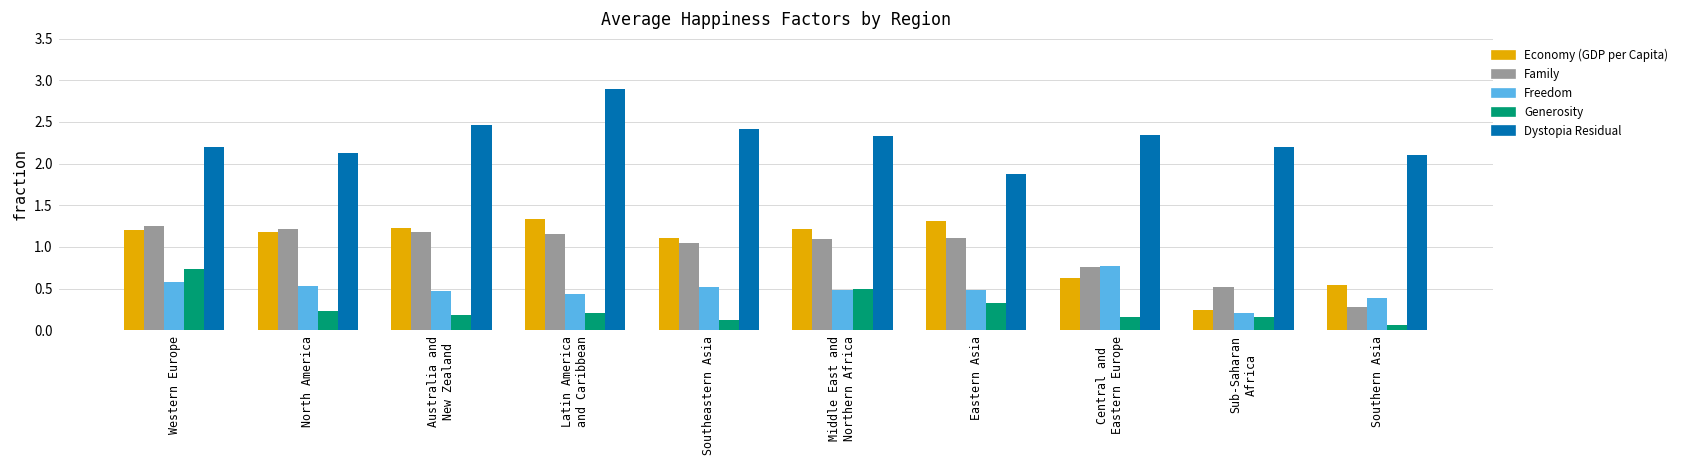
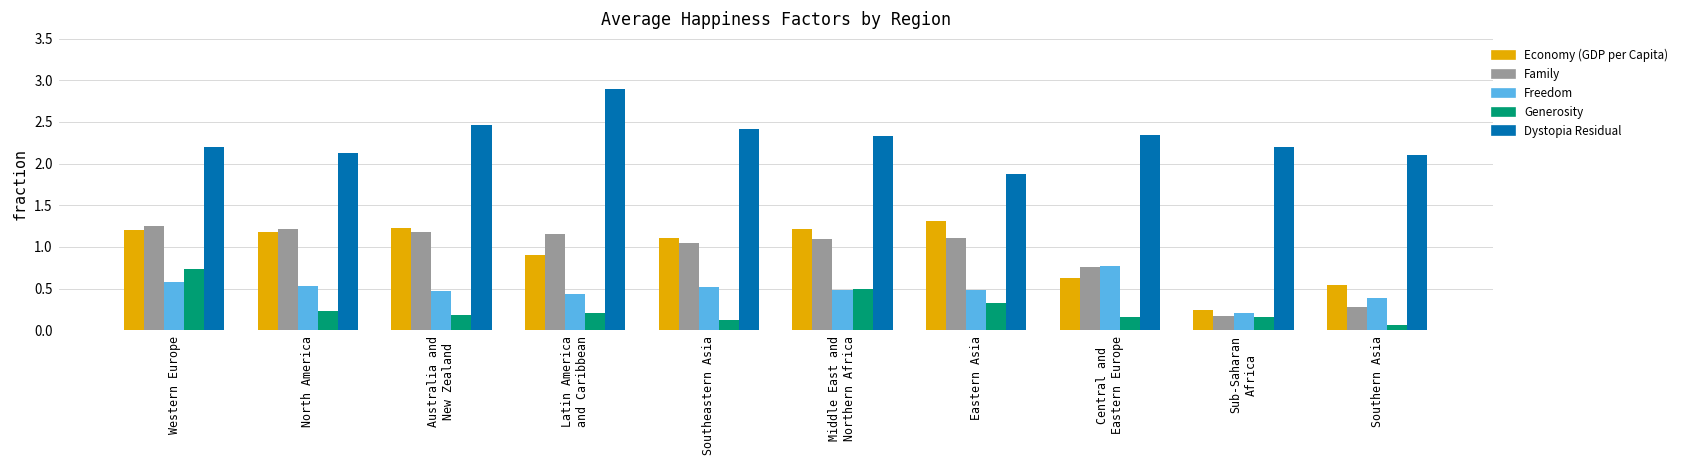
  {
    "Economy (GDP per Capita)": {
      "Western Europe": 1.2,
      "North America": 1.2,
      "Australia and New Zealand": 1.2,
-     "Latin America and Caribbean": 1.3,
+     "Latin America and Caribbean": 0.9,
      "Southeastern Asia": 1.1,
      "Middle East and Northern Africa": 1.2,
      "Eastern Asia": 1.3,
      "Central and Eastern Europe": 0.6,
      "Sub-Saharan Africa": 0.2,
      "Southern Asia": 0.5
    },
    "Family": {
      "Western Europe": 1.3,
      "North America": 1.2,
      "Australia and New Zealand": 1.2,
      "Latin America and Caribbean": 1.2,
      "Southeastern Asia": 1.1,
      "Middle East and Northern Africa": 1.1,
      "Eastern Asia": 1.1,
      "Central and Eastern Europe": 0.8,
-     "Sub-Saharan Africa": 0.5,
+     "Sub-Saharan Africa": 0.2,
      "Southern Asia": 0.3
    },
    "Freedom": {
      "Western Europe": 0.6,
      "North America": 0.5,
      "Australia and New Zealand": 0.5,
      "Latin America and Caribbean": 0.4,
      "Southeastern Asia": 0.5,
      "Middle East and Northern Africa": 0.5,
      "Eastern Asia": 0.5,
      "Central and Eastern Europe": 0.8,
      "Sub-Saharan Africa": 0.2,
      "Southern Asia": 0.4
    },
    "Generosity": {
      "Western Europe": 0.7,
      "North America": 0.2,
      "Australia and New Zealand": 0.2,
      "Latin America and Caribbean": 0.2,
      "Southeastern Asia": 0.1,
      "Middle East and Northern Africa": 0.5,
      "Eastern Asia": 0.3,
      "Central and Eastern Europe": 0.2,
      "Sub-Saharan Africa": 0.2,
      "Southern Asia": 0.1
    },
    "Dystopia Residual": {
      "Western Europe": 2.2,
      "North America": 2.1,
      "Australia and New Zealand": 2.5,
      "Latin America and Caribbean": 2.9,
      "Southeastern Asia": 2.4,
      "Middle East and Northern Africa": 2.3,
      "Eastern Asia": 1.9,
      "Central and Eastern Europe": 2.3,
      "Sub-Saharan Africa": 2.2,
      "Southern Asia": 2.1
    }
  }
